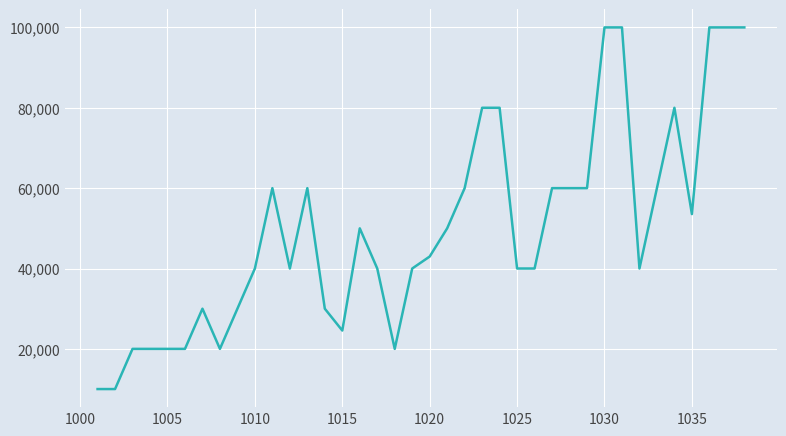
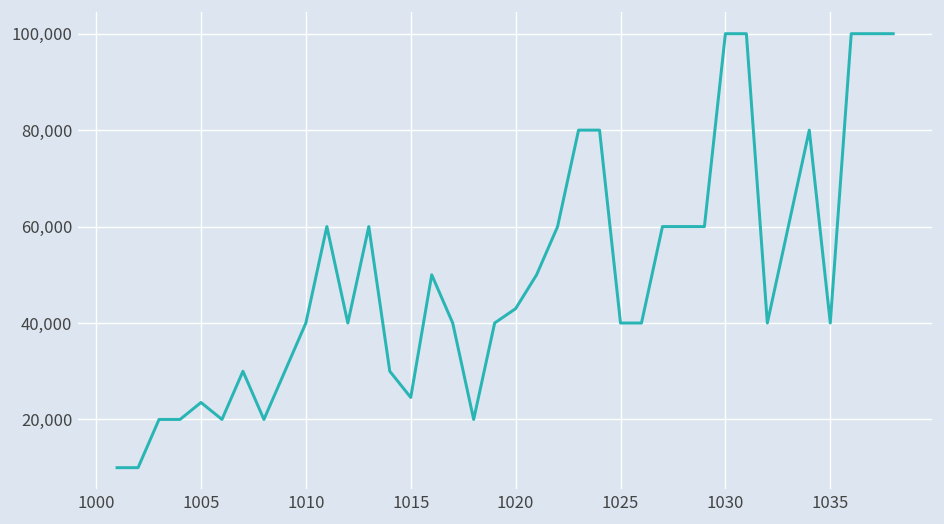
  {
-   "1005": "20,000",
+   "1005": "24,000",
    "1010": "40,000",
    "1015": "25,000",
    "1020": "43,000",
    "1025": "40,000",
    "1030": "100,000",
-   "1035": "54,000"
+   "1035": "40,000"
  }
